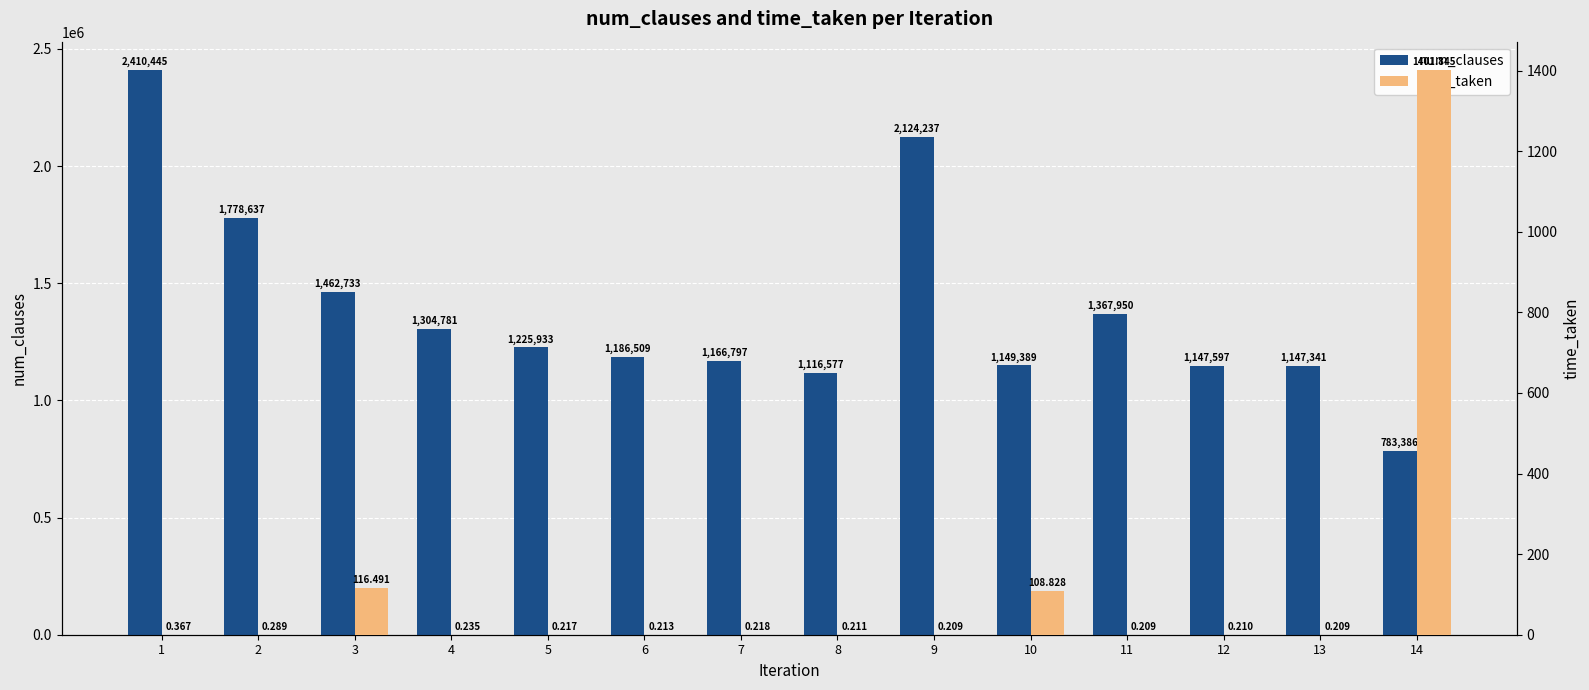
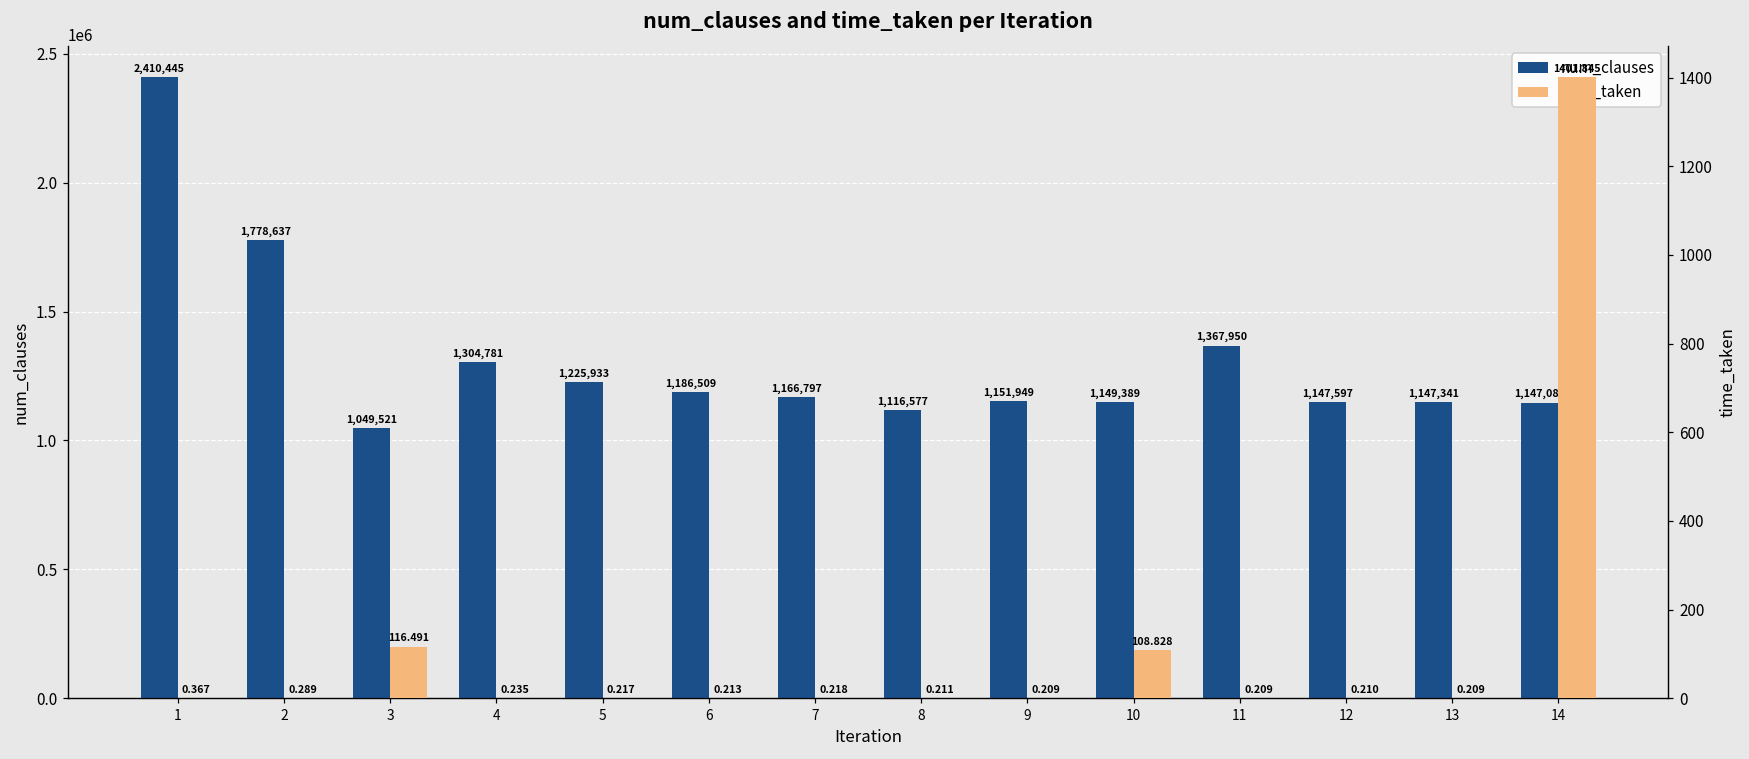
  {
    "num_clauses": {
      "1": "2,410,445",
      "2": "1,778,637",
-     "3": "1,462,733",
+     "3": "1,049,521",
      "4": "1,304,781",
      "5": "1,225,933",
      "6": "1,186,509",
      "7": "1,166,797",
      "8": "1,116,577",
-     "9": "2,124,237",
+     "9": "1,151,949",
      "10": "1,149,389",
      "11": "1,367,950",
      "12": "1,147,597",
      "13": "1,147,341",
-     "14": "783,386"
+     "14": "1,147,085"
    },
    "time_taken": {
      "1": "0.367",
      "2": "0.289",
      "3": "116.491",
      "4": "0.235",
      "5": "0.217",
      "6": "0.213",
      "7": "0.218",
      "8": "0.211",
      "9": "0.209",
      "10": "108.828",
      "11": "0.209",
      "12": "0.210",
      "13": "0.209"
    }
  }
